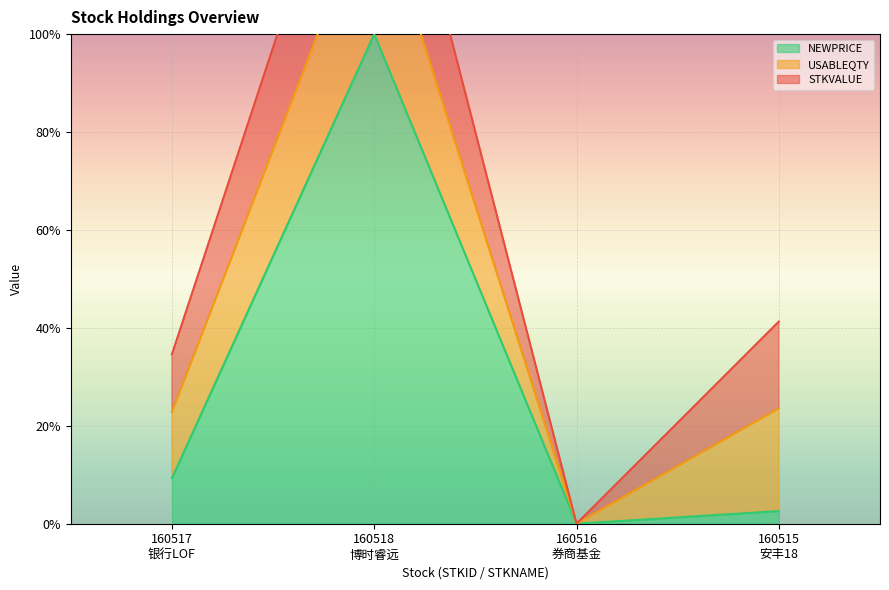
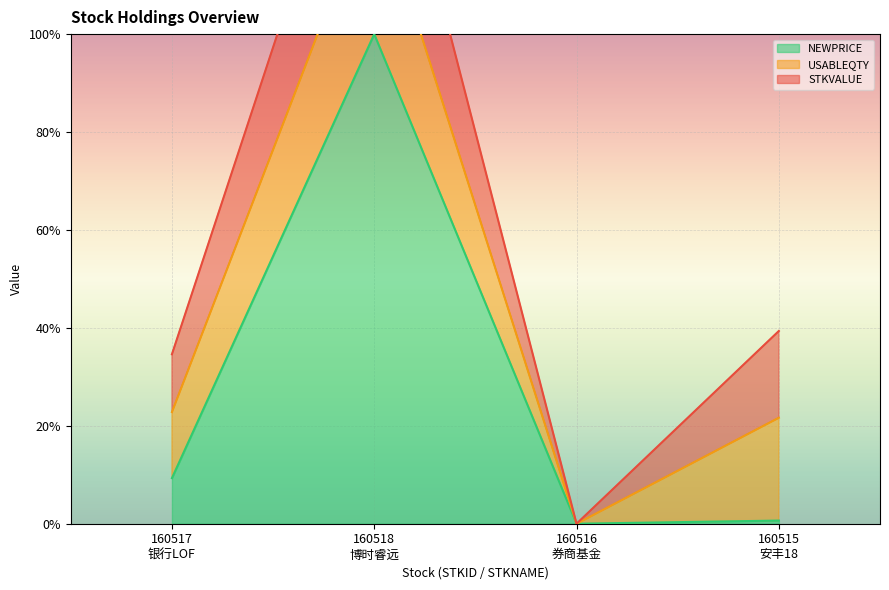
  {
    "NEWPRICE": {
      "160517 银行LOF": "9%",
      "160518 博时睿远": "100%",
-     "160515 安丰18": "3%"
+     "160515 安丰18": "1%"
    },
    "USABLEQTY": {
      "160517 银行LOF": "13%",
      "160515 安丰18": "21%"
    },
    "STKVALUE": {
      "160517 银行LOF": "12%",
      "160515 安丰18": "18%"
    }
  }
